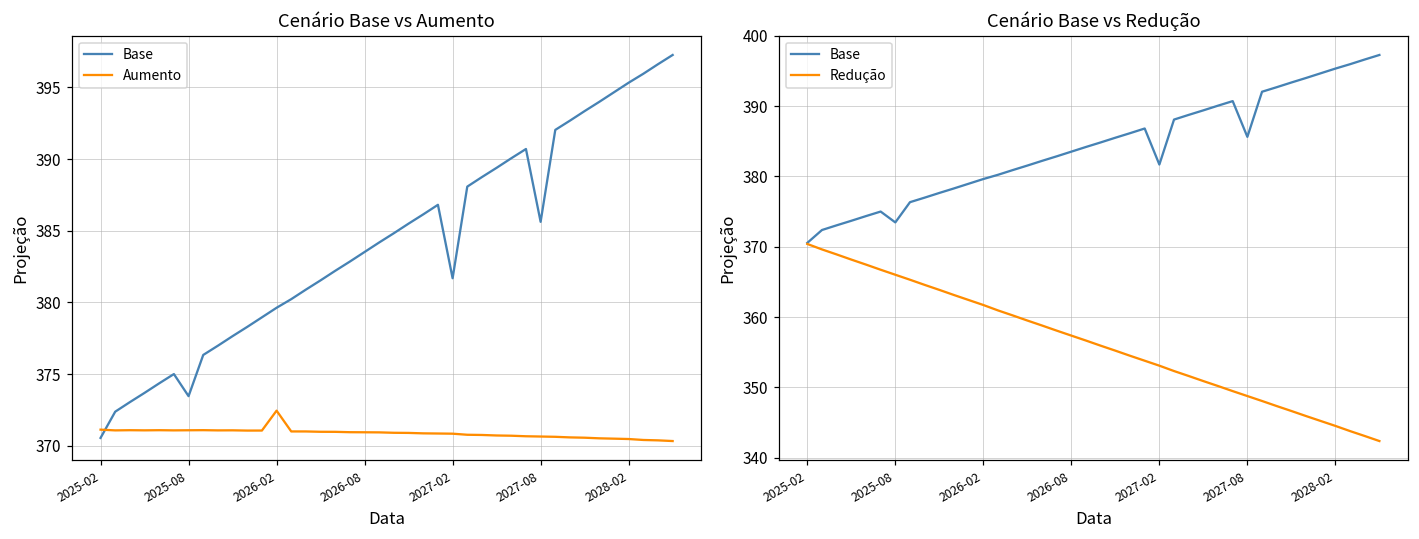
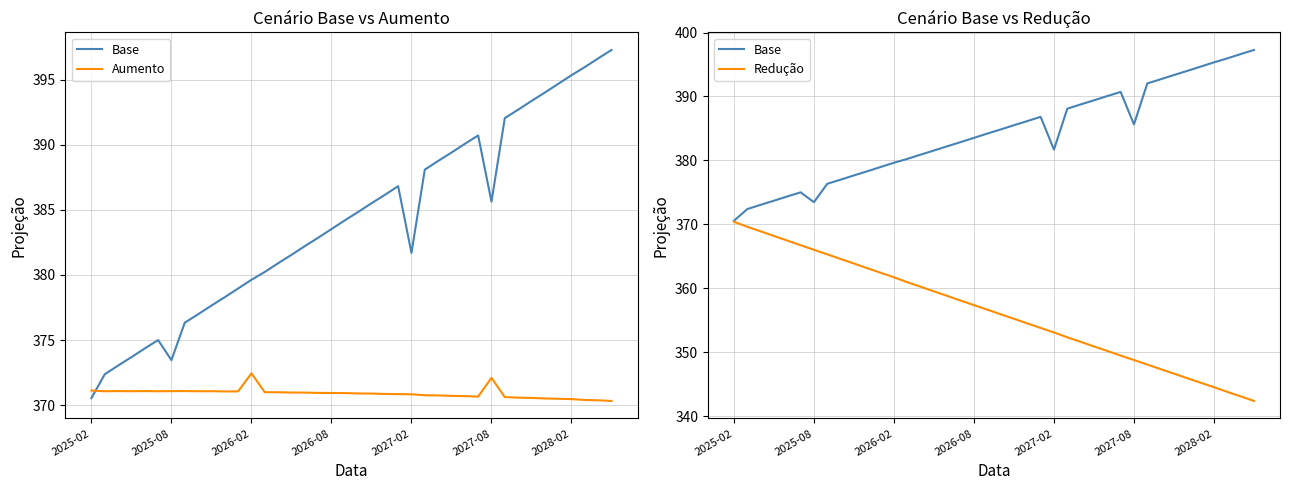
  {
    "Cenário Base vs Aumento": {
      "Base": {
        "2025-02": 370.5,
        "2025-08": 373.5,
        "2026-02": 379.6,
        "2026-08": 383.5,
        "2027-02": 381.7,
        "2027-08": 385.6,
        "2028-02": 395.3
      },
      "Aumento": {
        "2025-02": 371.1,
        "2025-08": 371.1,
        "2026-02": 372.4,
        "2026-08": 370.9,
        "2027-02": 370.8,
-       "2027-08": 370.6,
+       "2027-08": 372.1,
        "2028-02": 370.5
      }
    },
    "Cenário Base vs Redução": {
      "Base": {
        "2025-08": 373,
        "2026-02": 380,
        "2026-08": 384,
        "2027-02": 382,
        "2027-08": 386,
        "2028-02": 395
      },
      "Redução": {
        "2025-08": 366,
        "2026-02": 362,
        "2026-08": 357,
        "2027-02": 353,
        "2027-08": 349,
        "2028-02": 345
      }
    }
  }
